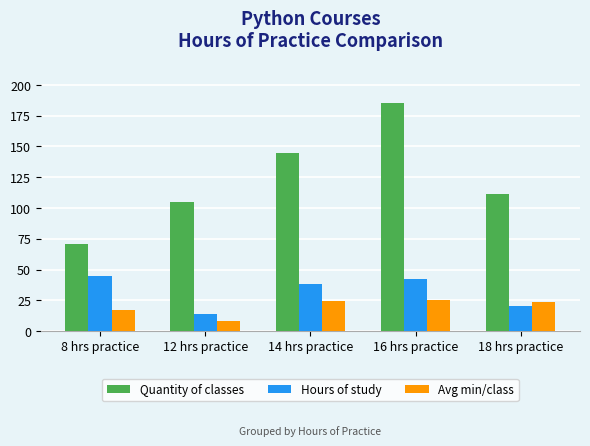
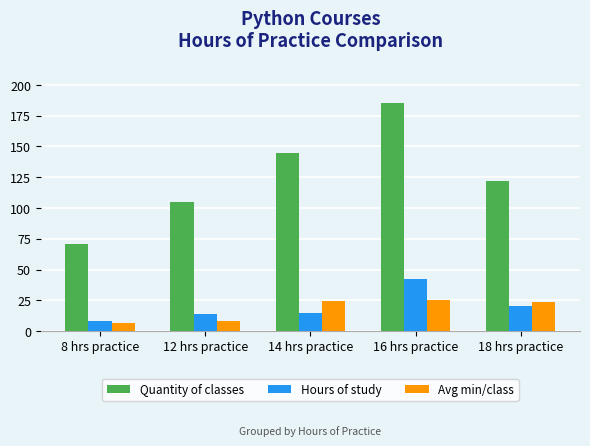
  {
    "Quantity of classes": {
      "8 hrs practice": 71,
      "12 hrs practice": 105,
      "14 hrs practice": 145,
      "16 hrs practice": 185,
-     "18 hrs practice": 111
+     "18 hrs practice": 122
    },
    "Hours of study": {
-     "8 hrs practice": 45,
+     "8 hrs practice": 8,
      "12 hrs practice": 14,
-     "14 hrs practice": 38,
+     "14 hrs practice": 15,
      "16 hrs practice": 42,
      "18 hrs practice": 20
    },
    "Avg min/class": {
-     "8 hrs practice": 17,
+     "8 hrs practice": 6,
      "12 hrs practice": 8,
      "14 hrs practice": 25,
      "16 hrs practice": 26,
      "18 hrs practice": 24
    }
  }
